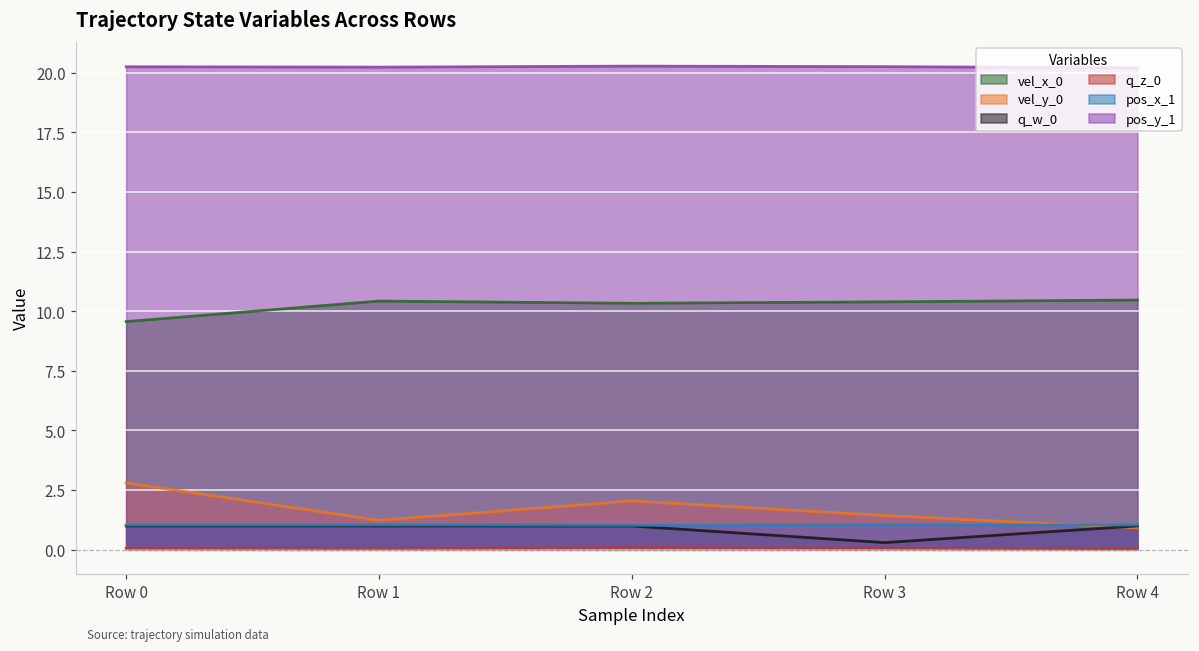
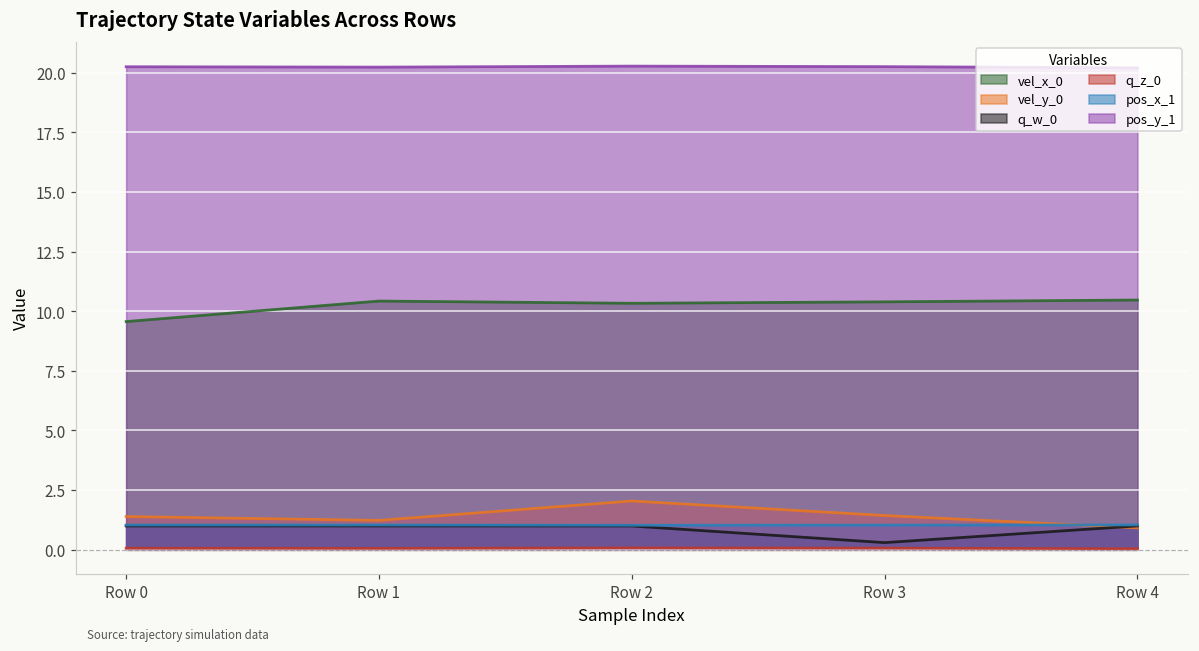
  {
    "vel_x_0": {
      "Row 0": 9.6,
      "Row 1": 10.4,
      "Row 2": 10.3,
      "Row 3": 10.4,
      "Row 4": 10.5
    },
    "vel_y_0": {
-     "Row 0": 2.8,
+     "Row 0": 1.4,
      "Row 1": 1.2,
      "Row 2": 2.0,
      "Row 3": 1.4
    },
    "q_w_0": {
      "Row 3": 0.3
    },
    "q_z_0": {
      "Row 0": 0.1,
      "Row 1": 0.1,
      "Row 2": 0.1,
      "Row 3": 0.1,
      "Row 4": 0.0
    },
    "pos_x_1": {
      "Row 3": 1.0
    },
    "pos_y_1": {
      "Row 0": 20.2,
      "Row 1": 20.2,
      "Row 2": 20.3,
      "Row 3": 20.3
    }
  }
